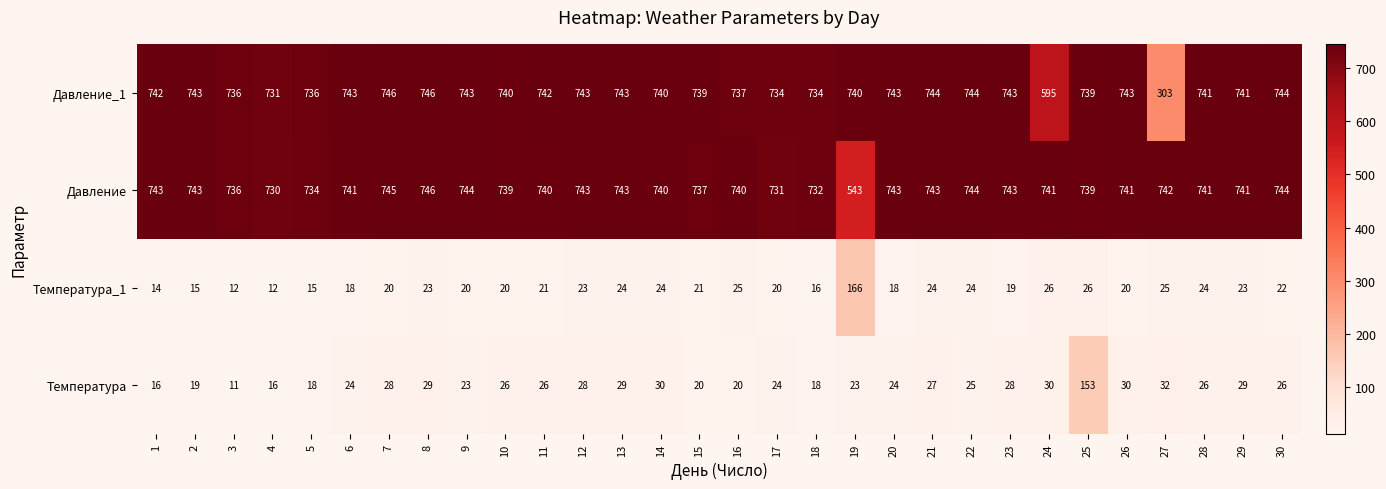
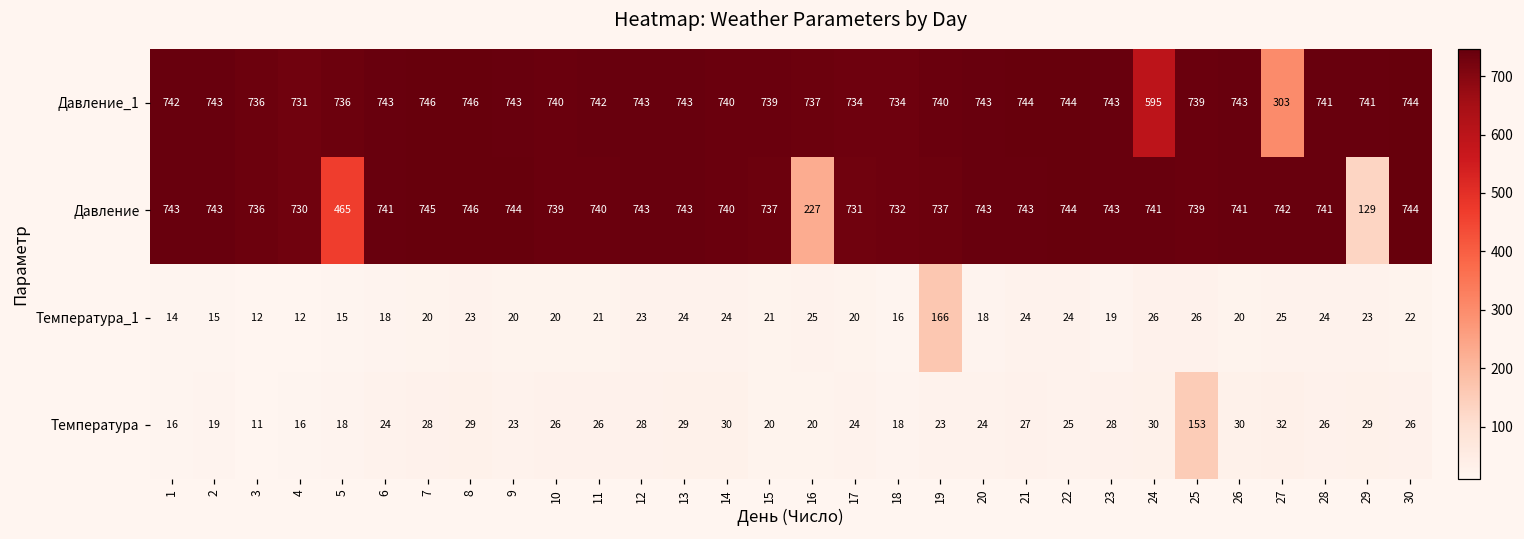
  {
    "Давление_1": {
      "1": 742,
      "2": 743,
      "3": 736,
      "4": 731,
      "5": 736,
      "6": 743,
      "7": 746,
      "8": 746,
      "9": 743,
      "10": 740,
      "11": 742,
      "12": 743,
      "13": 743,
      "14": 740,
      "15": 739,
      "16": 737,
      "17": 734,
      "18": 734,
      "19": 740,
      "20": 743,
      "21": 744,
      "22": 744,
      "23": 743,
      "24": 595,
      "25": 739,
      "26": 743,
      "27": 303,
      "28": 741,
      "29": 741,
      "30": 744
    },
    "Давление": {
      "1": 743,
      "2": 743,
      "3": 736,
      "4": 730,
-     "5": 734,
+     "5": 465,
      "6": 741,
      "7": 745,
      "8": 746,
      "9": 744,
      "10": 739,
      "11": 740,
      "12": 743,
      "13": 743,
      "14": 740,
      "15": 737,
-     "16": 740,
+     "16": 227,
      "17": 731,
      "18": 732,
-     "19": 543,
+     "19": 737,
      "20": 743,
      "21": 743,
      "22": 744,
      "23": 743,
      "24": 741,
      "25": 739,
      "26": 741,
      "27": 742,
      "28": 741,
-     "29": 741,
+     "29": 129,
      "30": 744
    },
    "Температура_1": {
      "1": 14,
      "2": 15,
      "3": 12,
      "4": 12,
      "5": 15,
      "6": 18,
      "7": 20,
      "8": 23,
      "9": 20,
      "10": 20,
      "11": 21,
      "12": 23,
      "13": 24,
      "14": 24,
      "15": 21,
      "16": 25,
      "17": 20,
      "18": 16,
      "19": 166,
      "20": 18,
      "21": 24,
      "22": 24,
      "23": 19,
      "24": 26,
      "25": 26,
      "26": 20,
      "27": 25,
      "28": 24,
      "29": 23,
      "30": 22
    },
    "Температура": {
      "1": 16,
      "2": 19,
      "3": 11,
      "4": 16,
      "5": 18,
      "6": 24,
      "7": 28,
      "8": 29,
      "9": 23,
      "10": 26,
      "11": 26,
      "12": 28,
      "13": 29,
      "14": 30,
      "15": 20,
      "16": 20,
      "17": 24,
      "18": 18,
      "19": 23,
      "20": 24,
      "21": 27,
      "22": 25,
      "23": 28,
      "24": 30,
      "25": 153,
      "26": 30,
      "27": 32,
      "28": 26,
      "29": 29,
      "30": 26
    }
  }
